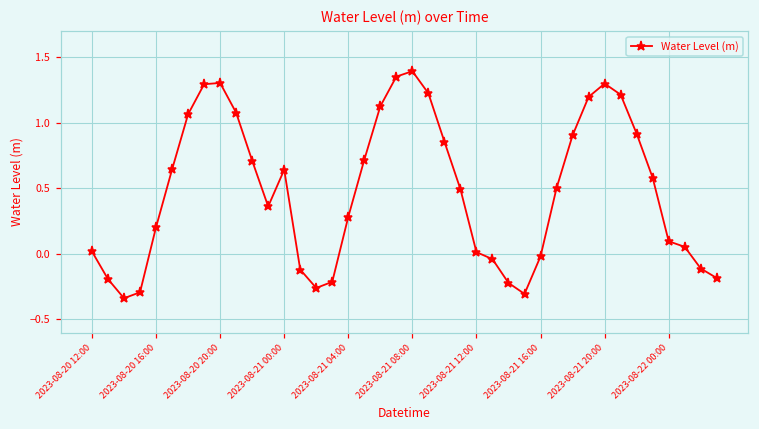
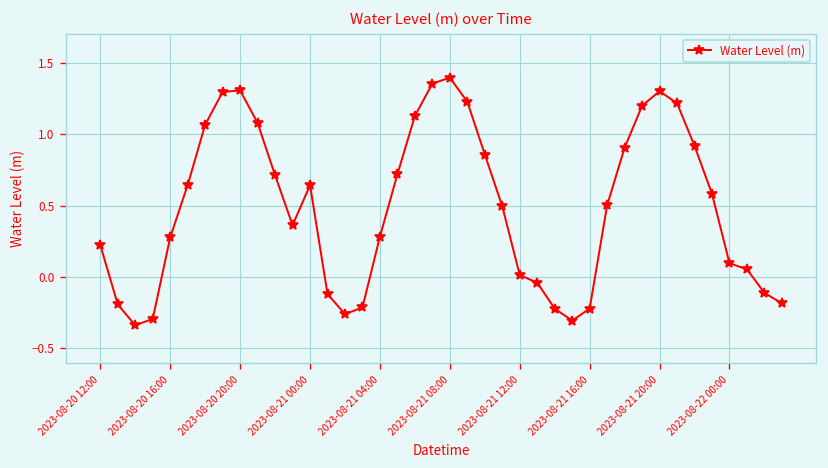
  {
-   "2023-08-20 12:00": 0.02,
-   "2023-08-20 16:00": 0.20,
+   "2023-08-20 12:00": 0.22,
+   "2023-08-20 16:00": 0.28,
    "2023-08-20 20:00": 1.30,
    "2023-08-21 00:00": 0.64,
    "2023-08-21 04:00": 0.28,
    "2023-08-21 08:00": 1.39,
    "2023-08-21 12:00": 0.01,
-   "2023-08-21 16:00": -0.02,
+   "2023-08-21 16:00": -0.22,
    "2023-08-21 20:00": 1.30,
    "2023-08-22 00:00": 0.10
  }
